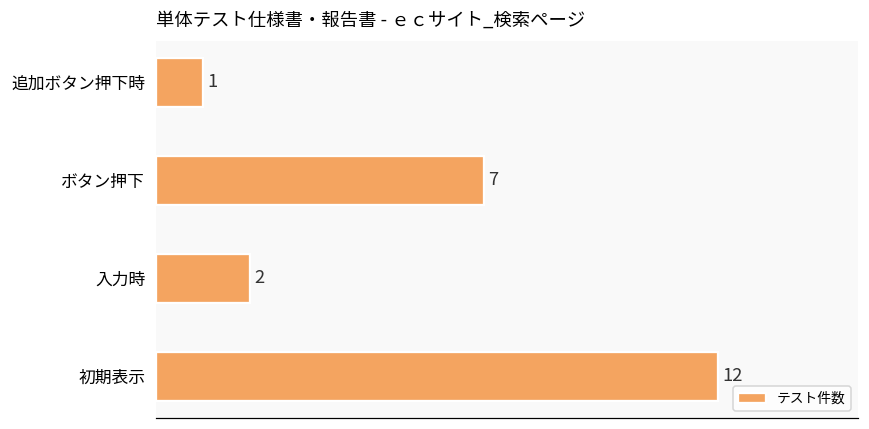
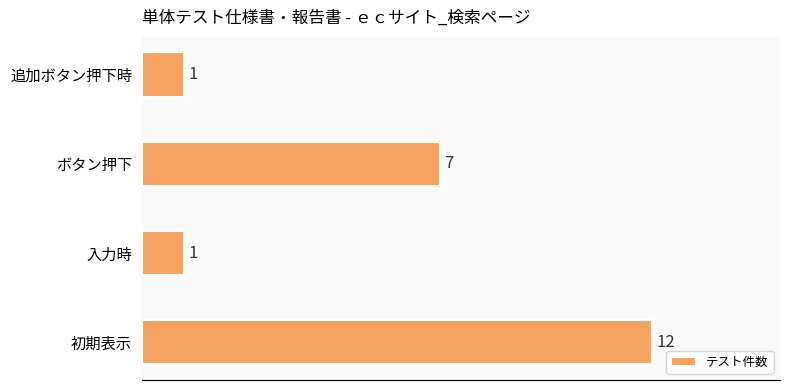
  {
    "追加ボタン押下時": 1,
    "ボタン押下": 7,
-   "入力時": 2,
+   "入力時": 1,
    "初期表示": 12
  }
